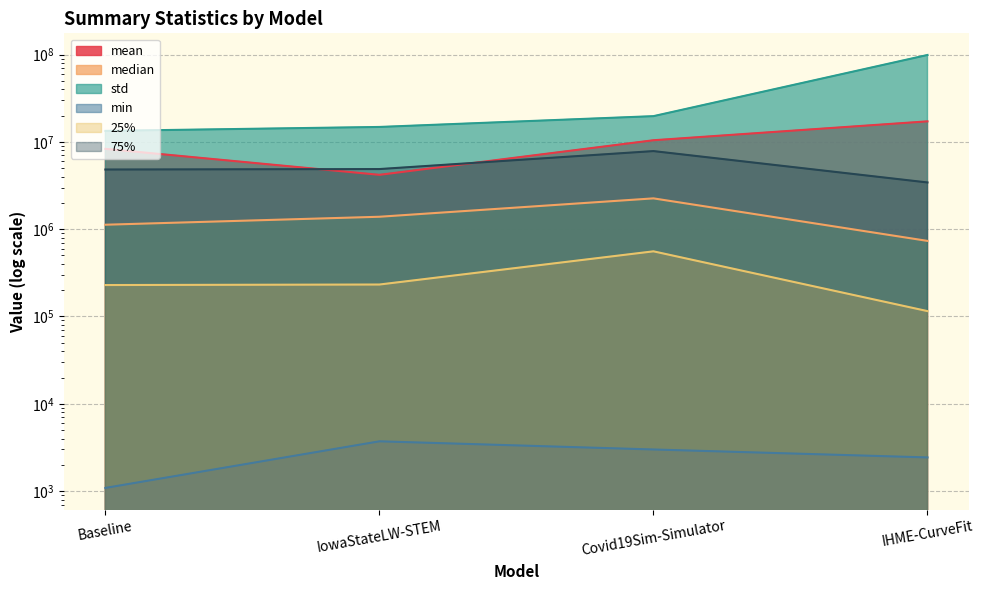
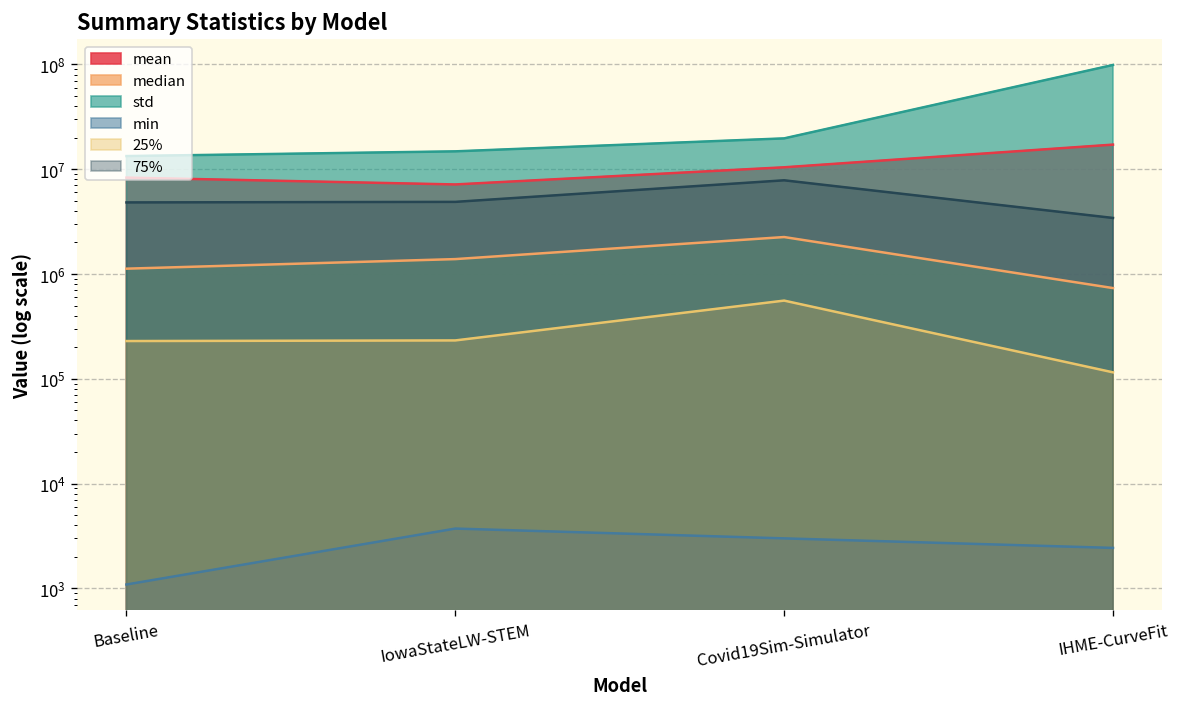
  {
    "mean": {
-     "IowaStateLW-STEM": 4000000,
+     "IowaStateLW-STEM": 7000000,
      "Covid19Sim-Simulator": 10000000,
      "IHME-CurveFit": 17000000
    }
  }
